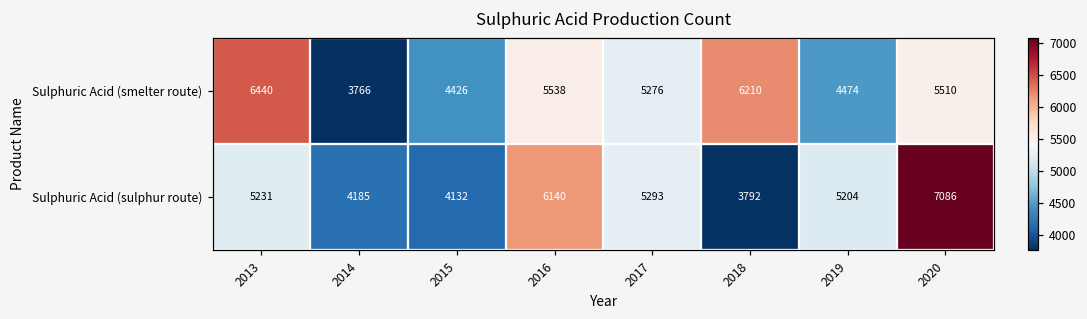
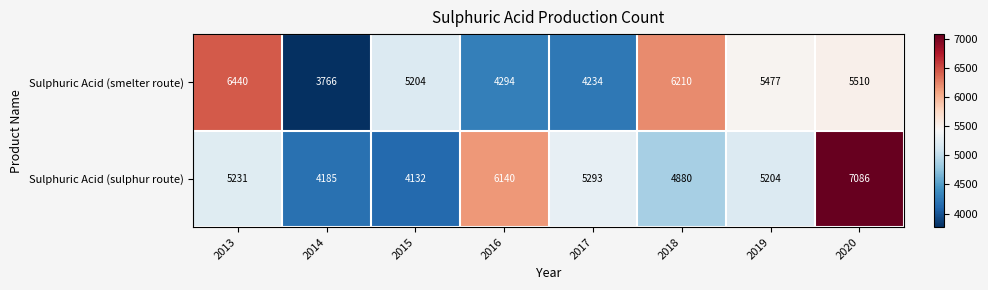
  {
    "Sulphuric Acid (smelter route)": {
      "2013": 6440,
      "2014": 3766,
-     "2015": 4426,
-     "2016": 5538,
-     "2017": 5276,
+     "2015": 5204,
+     "2016": 4294,
+     "2017": 4234,
      "2018": 6210,
-     "2019": 4474,
+     "2019": 5477,
      "2020": 5510
    },
    "Sulphuric Acid (sulphur route)": {
      "2013": 5231,
      "2014": 4185,
      "2015": 4132,
      "2016": 6140,
      "2017": 5293,
-     "2018": 3792,
+     "2018": 4880,
      "2019": 5204,
      "2020": 7086
    }
  }
